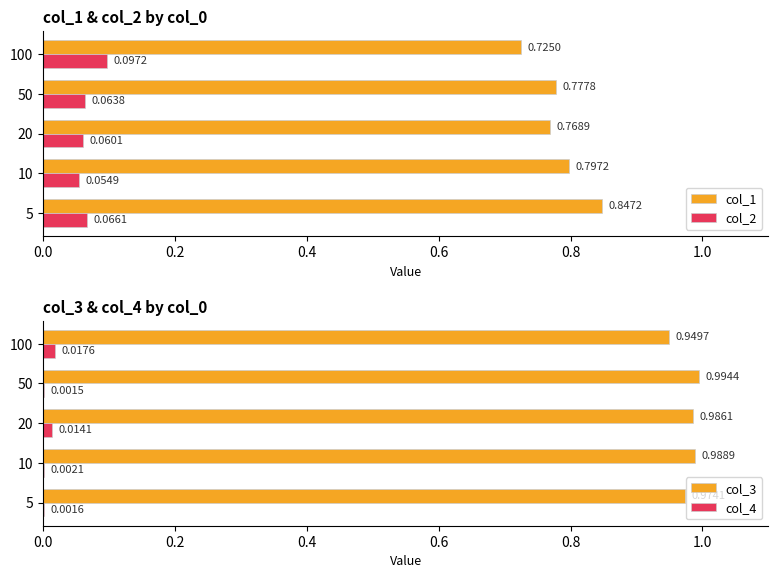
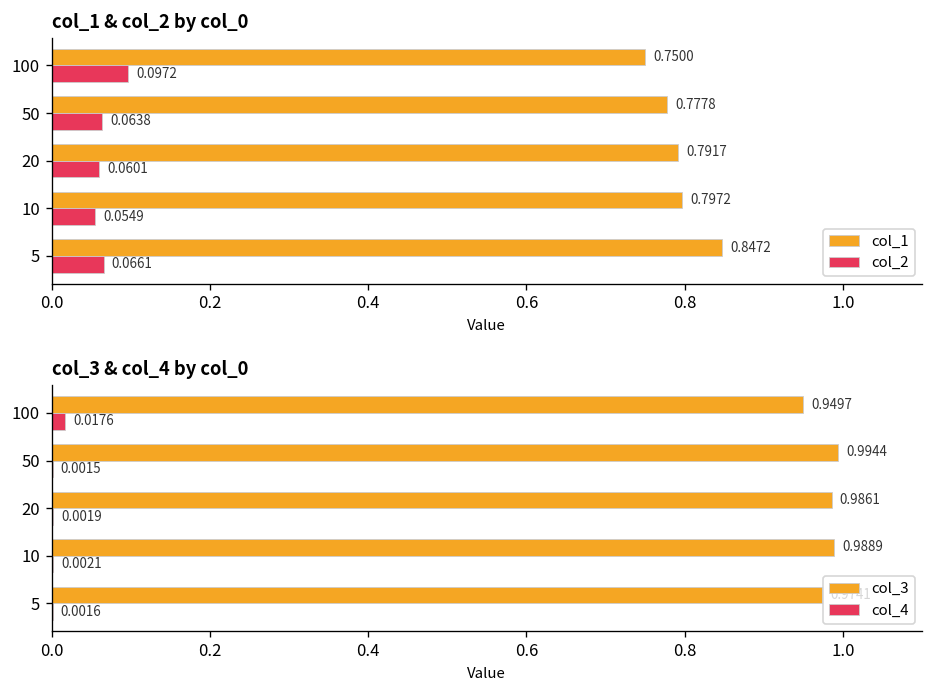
  {
    "col_1 & col_2 by col_0": {
      "col_1": {
-       "100": 0.7250,
+       "100": 0.7500,
        "50": 0.7778,
-       "20": 0.7689,
+       "20": 0.7917,
        "10": 0.7972,
        "5": 0.8472
      },
      "col_2": {
        "100": 0.0972,
        "50": 0.0638,
        "20": 0.0601,
        "10": 0.0549,
        "5": 0.0661
      }
    },
    "col_3 & col_4 by col_0": {
      "col_3": {
        "100": 0.9497,
        "50": 0.9944,
        "20": 0.9861,
        "10": 0.9889
      },
      "col_4": {
        "100": 0.0176,
        "50": 0.0015,
-       "20": 0.0141,
+       "20": 0.0019,
        "10": 0.0021,
        "5": 0.0016
      }
    }
  }
